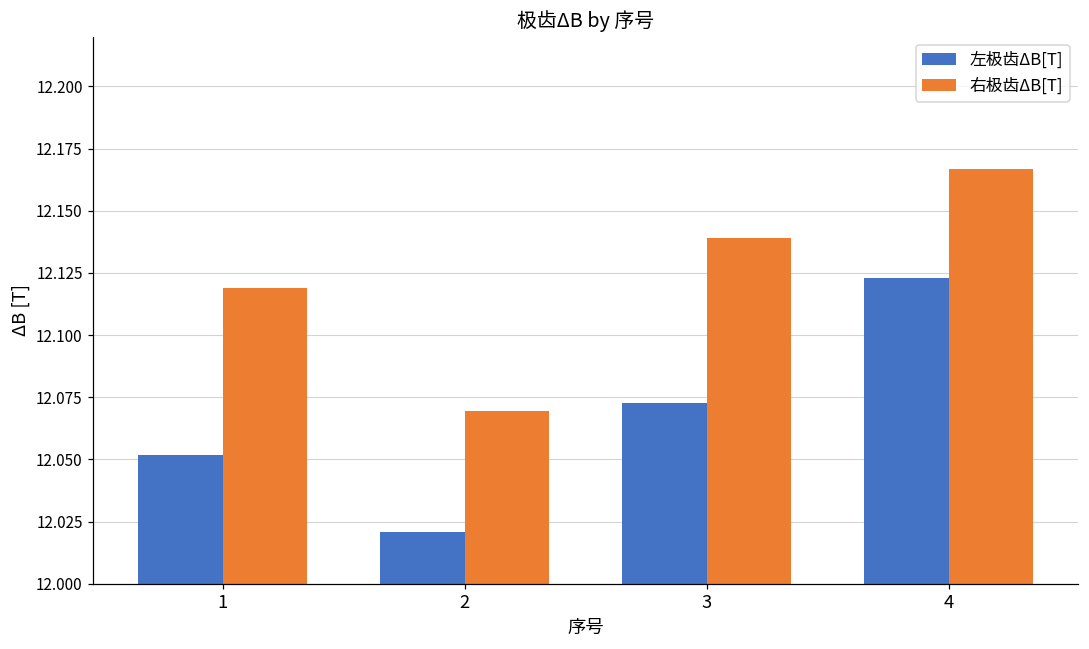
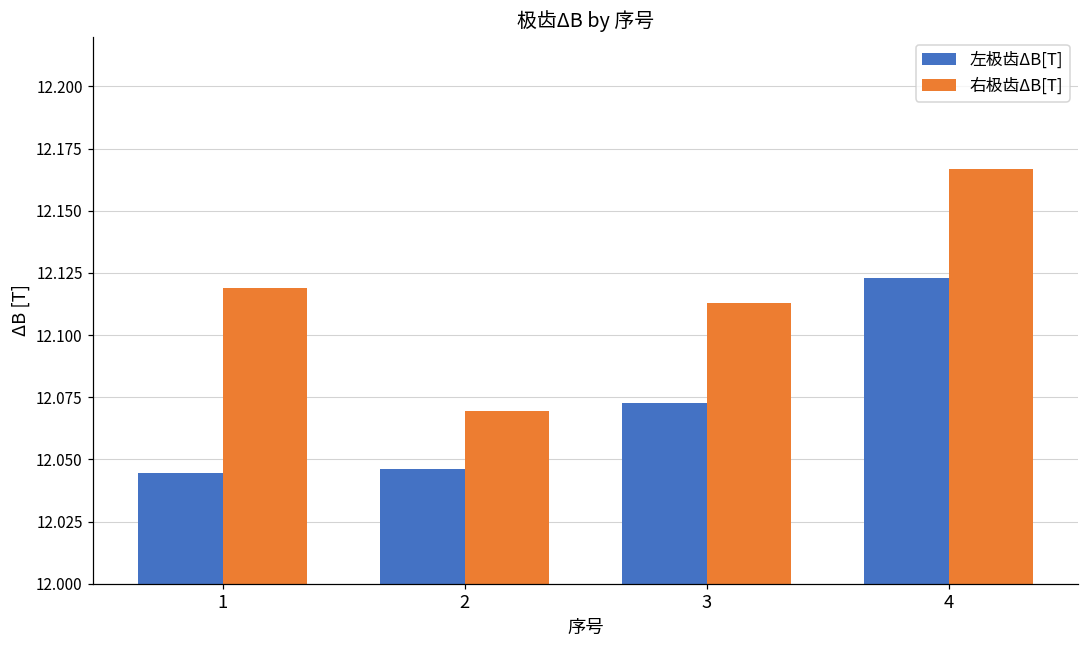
  {
    "左极齿ΔB[T]": {
-     "1": 12.052,
-     "2": 12.021,
+     "1": 12.045,
+     "2": 12.046,
      "3": 12.073,
      "4": 12.123
    },
    "右极齿ΔB[T]": {
      "1": 12.119,
      "2": 12.069,
-     "3": 12.139,
+     "3": 12.113,
      "4": 12.167
    }
  }
